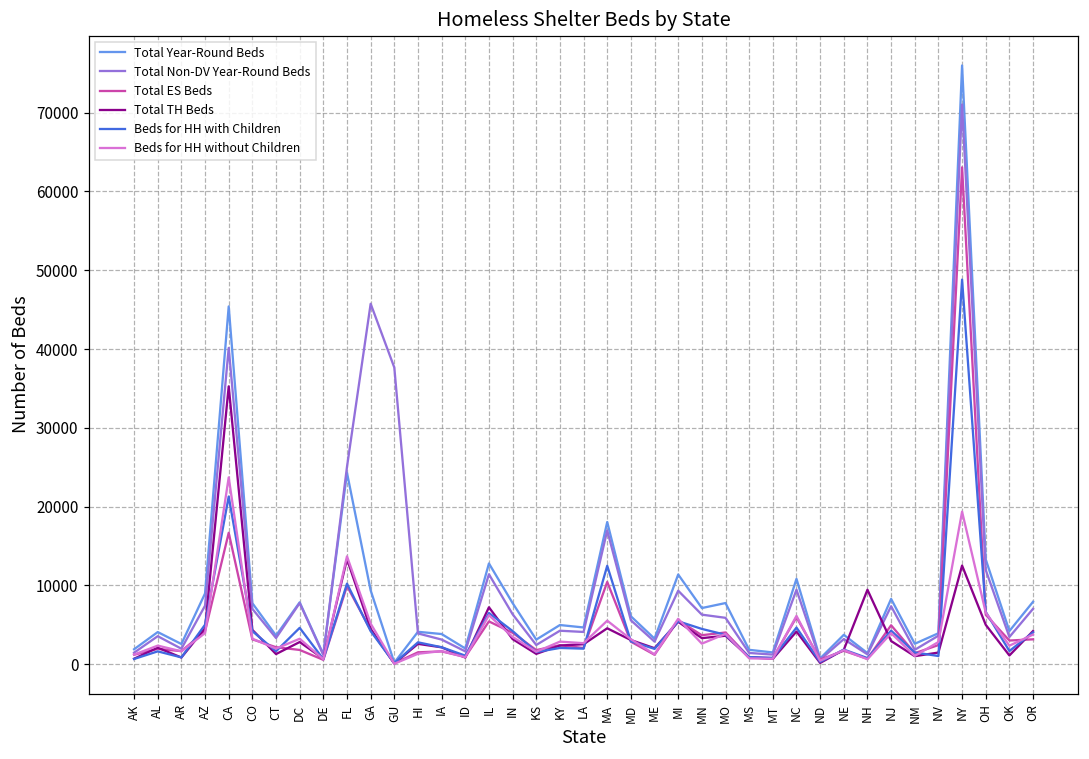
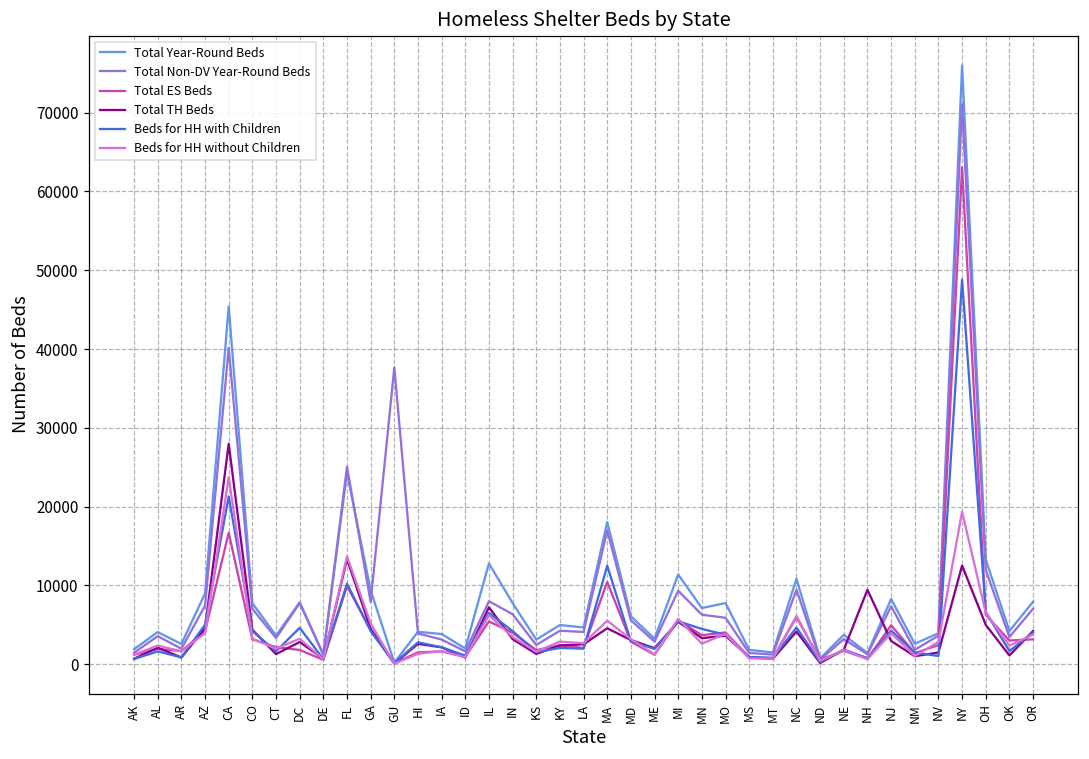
  {
    "Total Non-DV Year-Round Beds": {
      "AL": 4000,
      "AZ": 7000,
      "CA": 40000,
      "CO": 7000,
      "FL": 25000,
-     "GA": 46000,
+     "GA": 8000,
      "GU": 38000,
      "IA": 3000,
      "ID": 2000,
-     "IL": 11000,
+     "IL": 8000,
      "IN": 6000,
      "KS": 2000,
      "KY": 4000,
      "LA": 4000,
      "MA": 17000,
      "MD": 6000,
      "ME": 3000,
      "MI": 9000,
      "MN": 6000,
      "MO": 6000,
      "MS": 1000,
      "NC": 9000,
      "NE": 3000,
      "NJ": 7000,
      "NY": 71000,
      "OH": 12000,
      "OK": 3000,
      "OR": 7000
    },
    "Total ES Beds": {
      "CA": 17000,
      "DC": 2000,
      "IL": 5000,
      "MA": 10000,
      "MN": 4000,
      "NJ": 5000,
      "NV": 2000,
      "NY": 63000,
      "OK": 3000,
      "OR": 3000
    },
    "Total TH Beds": {
      "AZ": 5000,
-     "CA": 35000,
+     "CA": 28000,
      "CT": 1000,
      "DC": 3000,
      "FL": 13000,
      "IL": 7000,
      "MA": 5000,
      "MN": 3000,
      "NC": 4000,
      "NH": 9000,
      "NJ": 3000,
      "NV": 1000,
      "NY": 13000,
      "OH": 5000,
      "OK": 1000
    },
    "Beds for HH without Children": {
      "CA": 24000,
      "DC": 3000,
      "FL": 14000,
      "GA": 5000,
      "KY": 3000,
      "MA": 6000,
      "MN": 3000,
      "NV": 3000,
      "NY": 19000,
      "OK": 2000
    }
  }
